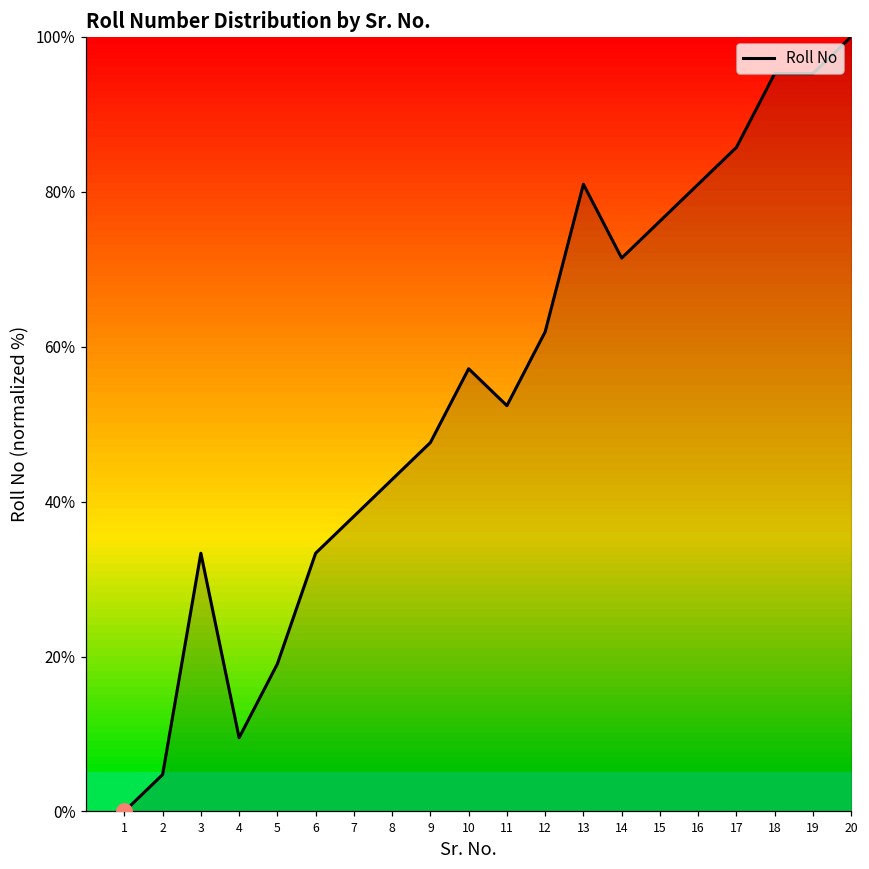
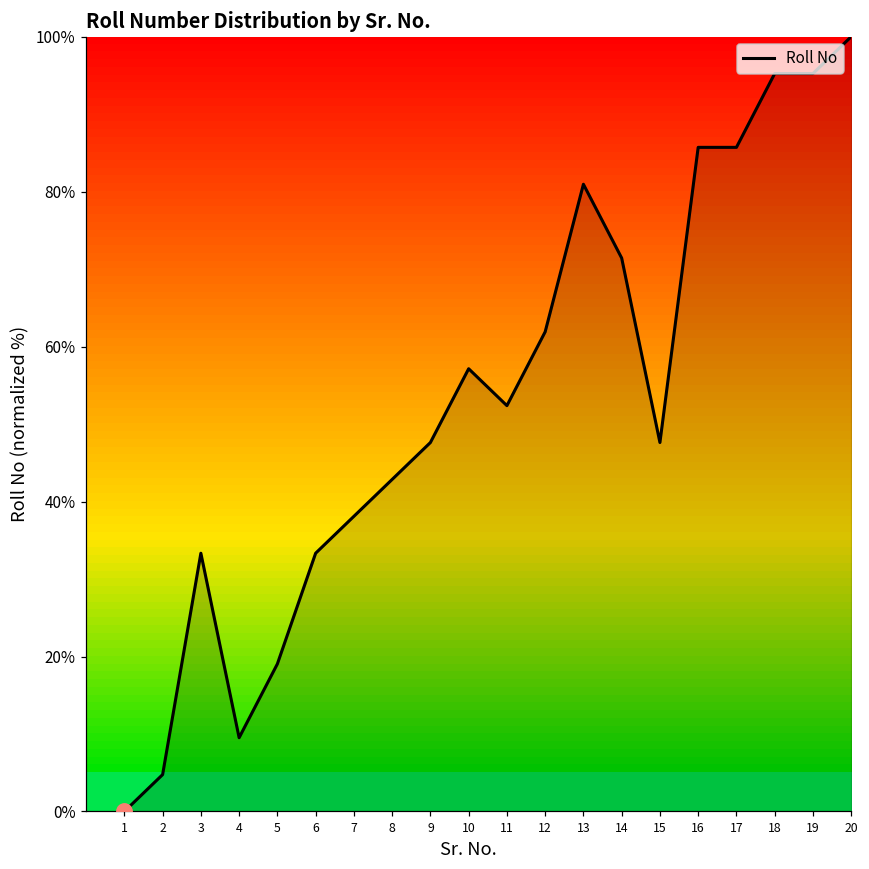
  {
    "Roll No": {
      "2": "5%",
      "3": "33%",
      "4": "10%",
      "5": "19%",
      "6": "33%",
      "7": "38%",
      "8": "43%",
      "9": "48%",
      "10": "57%",
      "11": "52%",
      "12": "62%",
      "13": "81%",
      "14": "71%",
-     "15": "76%",
-     "16": "81%",
+     "15": "48%",
+     "16": "86%",
      "17": "86%",
      "18": "95%",
      "19": "95%",
      "20": "100%"
    }
  }
